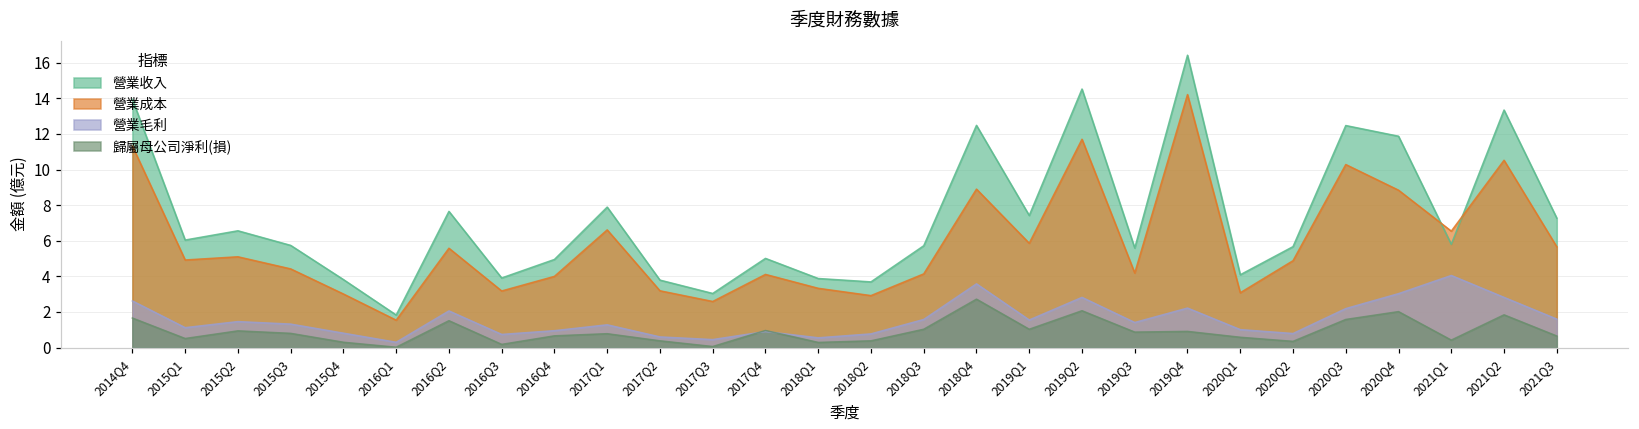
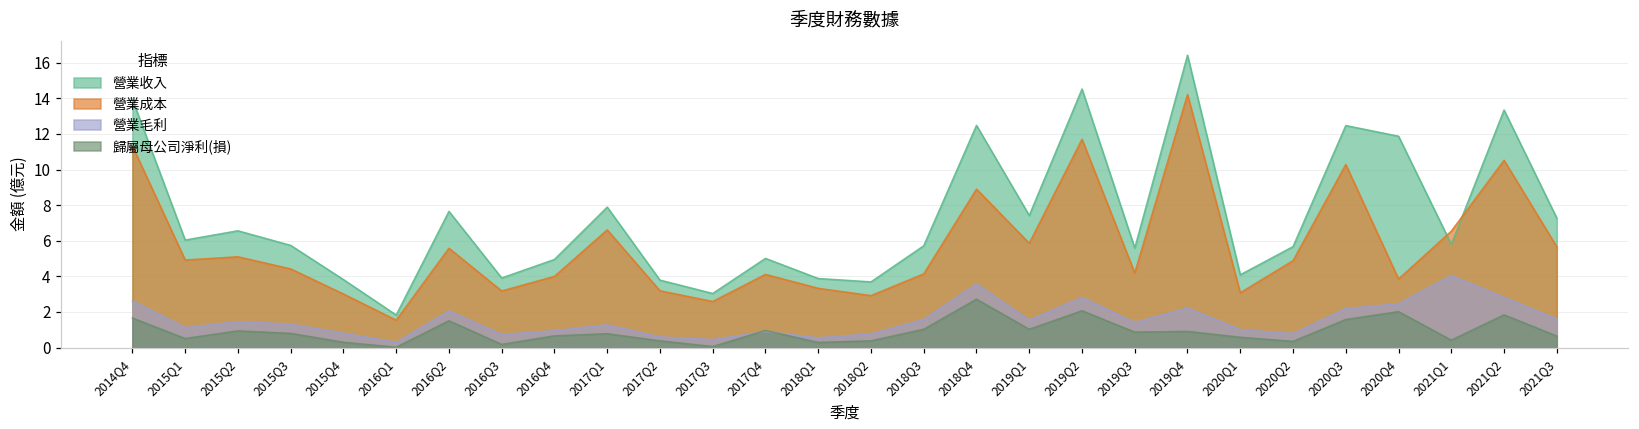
  {
    "營業成本": {
      "2014Q4": 11.3,
      "2015Q1": 4.9,
      "2015Q2": 5.1,
      "2015Q3": 4.4,
      "2015Q4": 3.0,
      "2016Q1": 1.5,
      "2016Q2": 5.6,
      "2016Q3": 3.2,
      "2016Q4": 4.0,
      "2017Q1": 6.6,
      "2017Q2": 3.2,
      "2017Q3": 2.6,
      "2017Q4": 4.1,
      "2018Q1": 3.3,
      "2018Q2": 2.9,
      "2018Q3": 4.1,
      "2018Q4": 8.9,
      "2019Q1": 5.9,
      "2019Q2": 11.7,
      "2019Q3": 4.2,
      "2019Q4": 14.2,
      "2020Q1": 3.1,
      "2020Q2": 4.9,
      "2020Q3": 10.3,
-     "2020Q4": 8.8,
+     "2020Q4": 3.9,
      "2021Q1": 6.5,
      "2021Q2": 10.5,
      "2021Q3": 5.7
    },
    "營業毛利": {
      "2014Q4": 2.6,
      "2015Q1": 1.1,
      "2015Q2": 1.5,
      "2015Q3": 1.3,
      "2015Q4": 0.8,
      "2016Q1": 0.3,
      "2016Q2": 2.1,
      "2016Q3": 0.7,
      "2016Q4": 1.0,
      "2017Q1": 1.3,
      "2017Q2": 0.6,
      "2017Q3": 0.5,
      "2018Q1": 0.6,
      "2018Q2": 0.8,
      "2018Q3": 1.6,
      "2018Q4": 3.6,
      "2019Q1": 1.6,
      "2019Q2": 2.8,
      "2019Q3": 1.4,
      "2019Q4": 2.2,
      "2020Q1": 1.0,
      "2020Q2": 0.8,
      "2020Q3": 2.2,
-     "2020Q4": 3.0,
+     "2020Q4": 2.5,
      "2021Q1": 4.1,
      "2021Q2": 2.8,
      "2021Q3": 1.6
    }
  }
